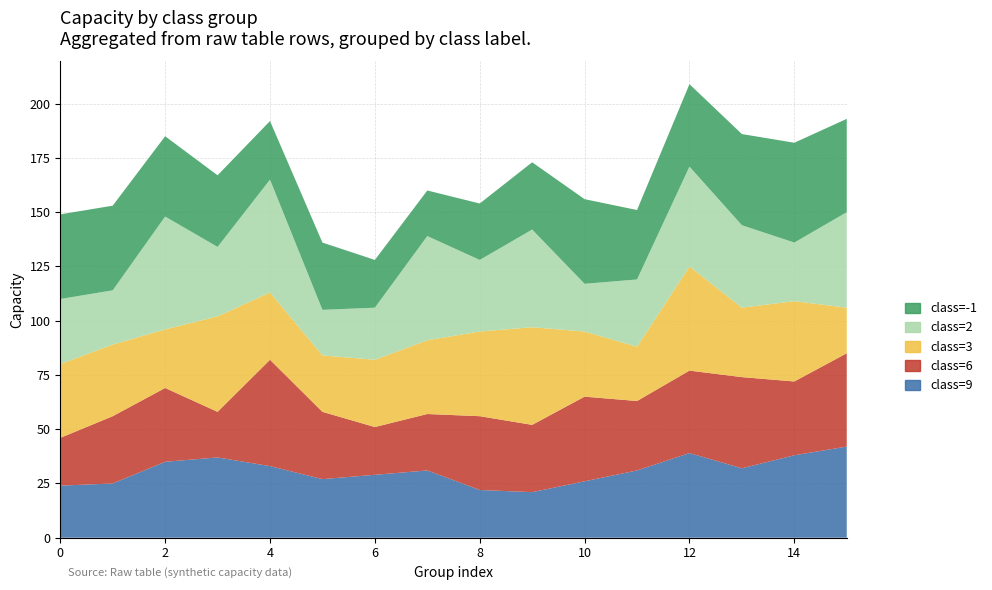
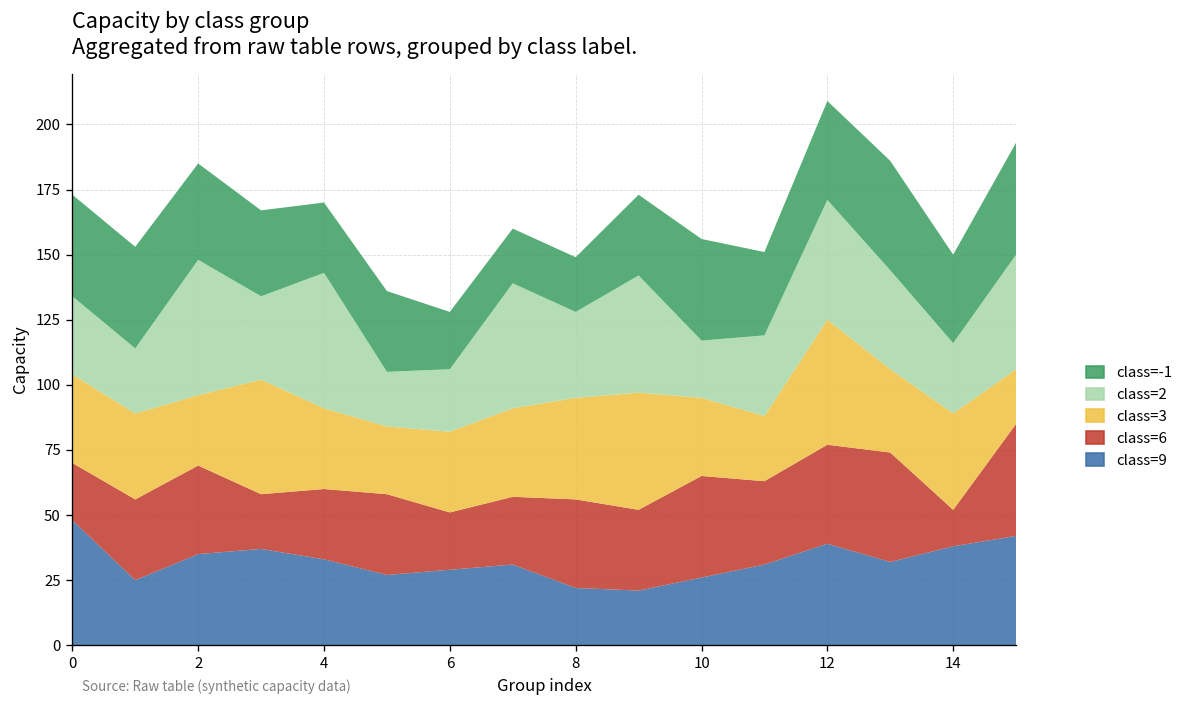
  {
    "class=9": {
-     "0": 24,
+     "0": 48,
      "2": 35,
      "4": 33,
      "6": 29,
      "8": 22,
      "10": 26,
      "12": 39,
      "14": 38
    },
    "class=6": {
      "0": 22,
      "2": 34,
-     "4": 49,
+     "4": 27,
      "6": 22,
      "8": 34,
      "10": 39,
      "12": 38,
-     "14": 34
+     "14": 14
    },
    "class=3": {
      "0": 34,
      "2": 27,
      "4": 31,
      "6": 31,
      "8": 39,
      "10": 30,
      "12": 48,
      "14": 37
    },
    "class=2": {
      "0": 30,
      "2": 52,
      "4": 52,
      "6": 24,
      "8": 33,
      "10": 22,
      "12": 46,
      "14": 27
    },
    "class=-1": {
      "0": 39,
      "2": 37,
      "4": 27,
      "6": 22,
-     "8": 26,
+     "8": 21,
      "10": 39,
      "12": 38,
-     "14": 46
+     "14": 34
    }
  }
